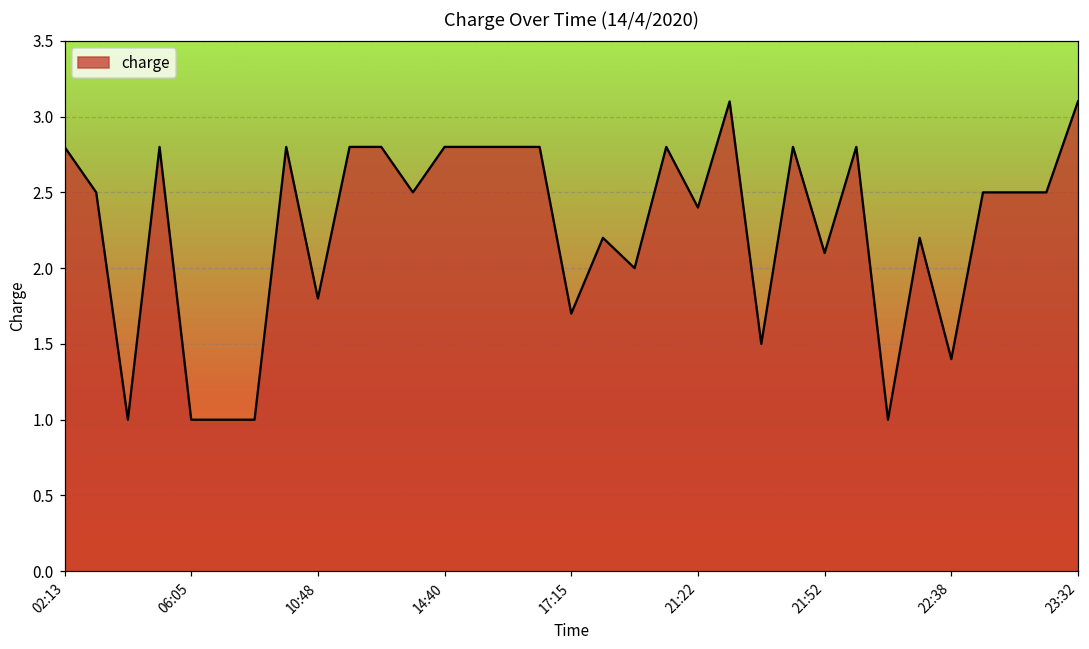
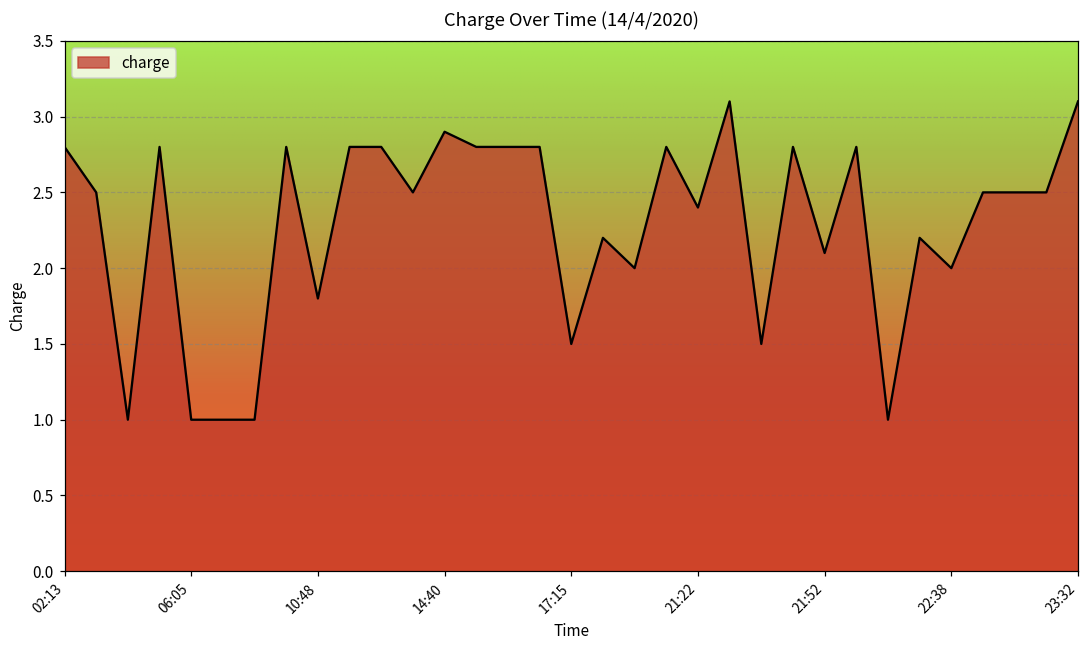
  {
    "02:13": 2.8,
    "06:05": 1.0,
    "10:48": 1.8,
-   "14:40": 2.8,
-   "17:15": 1.7,
+   "14:40": 2.9,
+   "17:15": 1.5,
    "21:22": 2.4,
    "21:52": 2.1,
-   "22:38": 1.4,
+   "22:38": 2.0,
    "23:32": 3.1
  }
